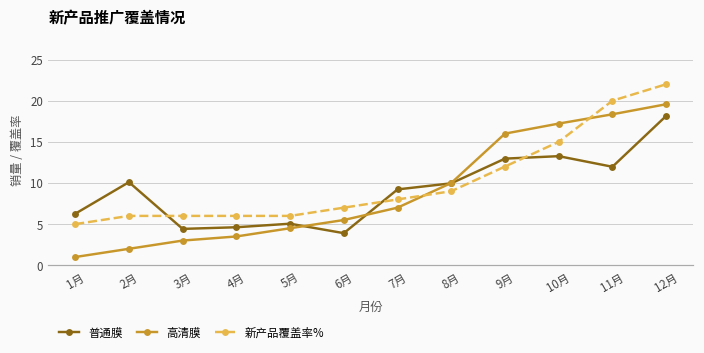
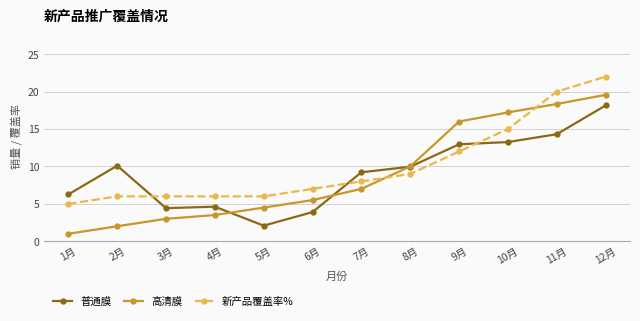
  {
    "普通膜": {
      "1月": 6,
      "2月": 10,
      "3月": 4,
      "4月": 5,
-     "5月": 5,
+     "5月": 2,
      "6月": 4,
      "7月": 9,
      "9月": 13,
      "10月": 13,
-     "11月": 12,
+     "11月": 14,
      "12月": 18
    }
  }
